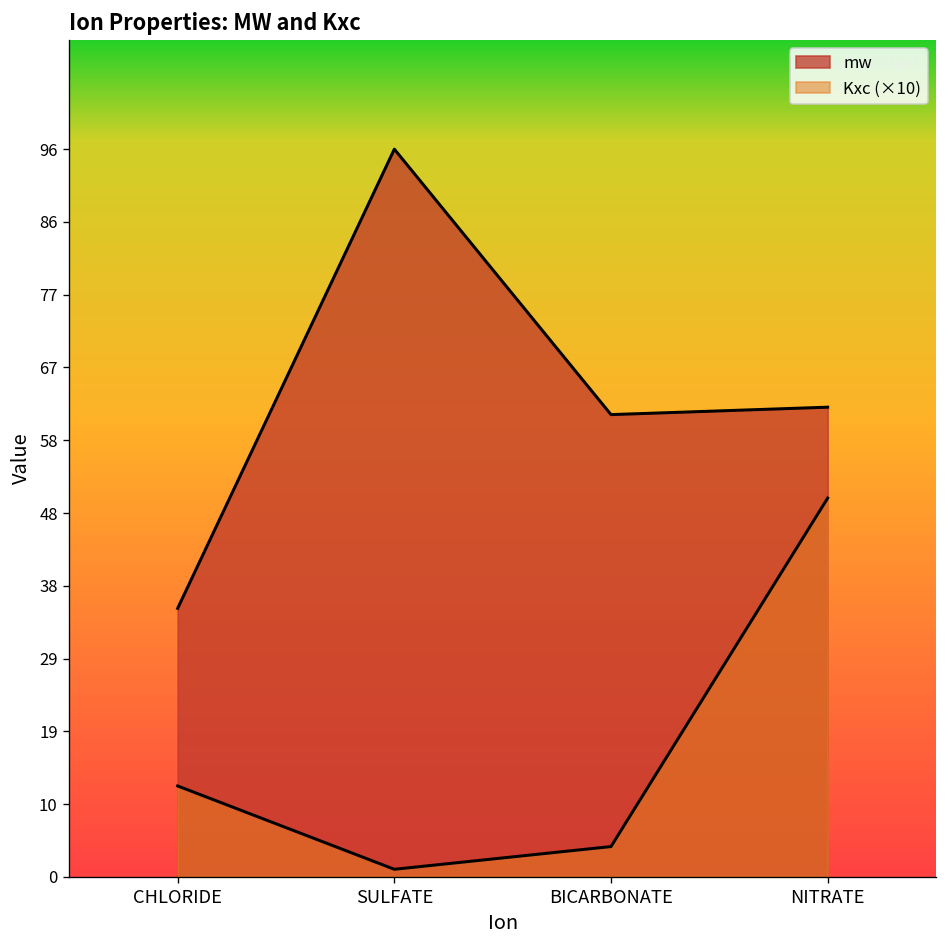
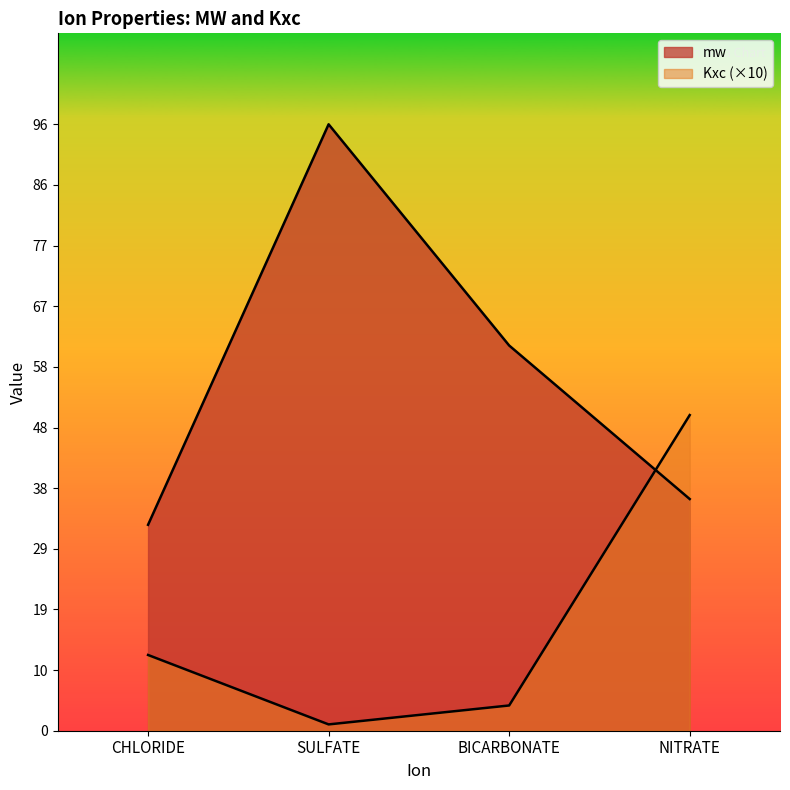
  {
    "mw": {
-     "CHLORIDE": 35,
+     "CHLORIDE": 33,
      "SULFATE": 96,
      "BICARBONATE": 61,
-     "NITRATE": 62
+     "NITRATE": 37
    },
    "Kxc (×10)": {
      "CHLORIDE": 12,
      "SULFATE": 1,
      "BICARBONATE": 4,
      "NITRATE": 50
    }
  }
